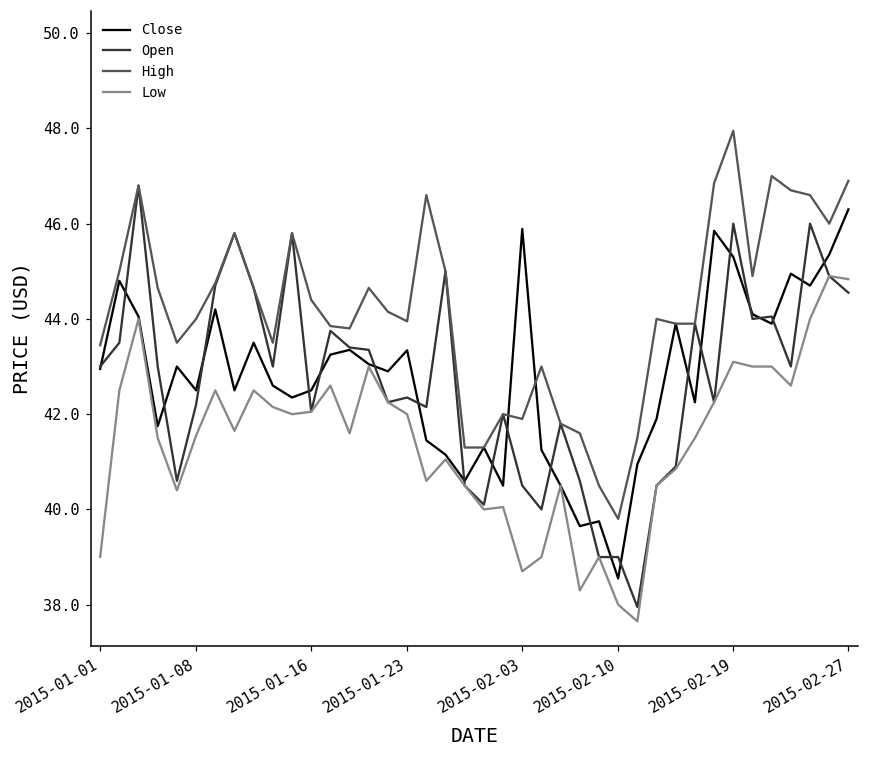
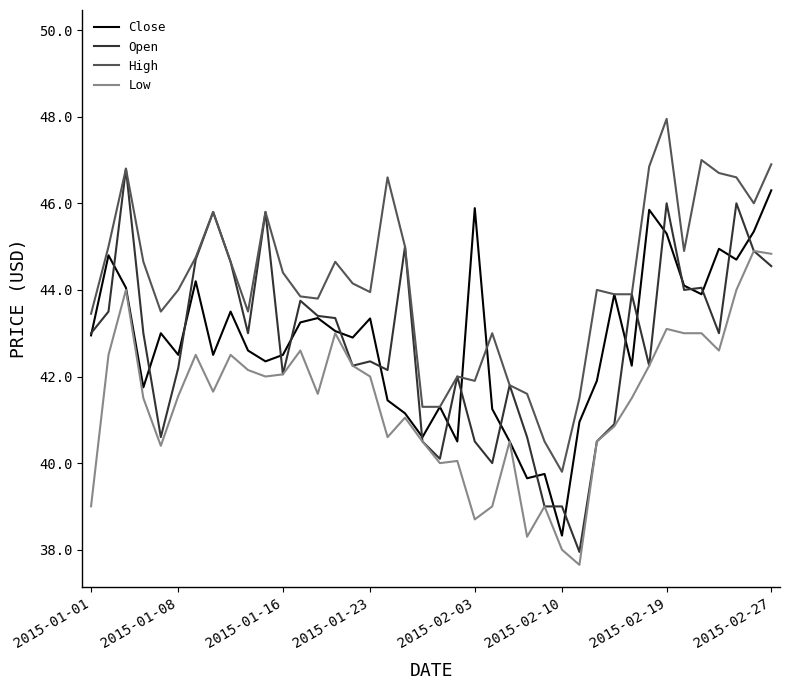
  {
    "Close": {
      "2015-01-08": 42.5,
      "2015-01-16": 42.5,
      "2015-01-23": 43.3,
      "2015-02-03": 45.9,
-     "2015-02-10": 38.5,
+     "2015-02-10": 38.3,
      "2015-02-19": 45.3,
      "2015-02-27": 46.3
    },
    "Low": {
      "2015-01-01": 39.0,
      "2015-01-08": 41.5,
      "2015-01-23": 42.0,
      "2015-02-03": 38.7,
      "2015-02-10": 38.0,
      "2015-02-19": 43.1,
      "2015-02-27": 44.8
    }
  }
